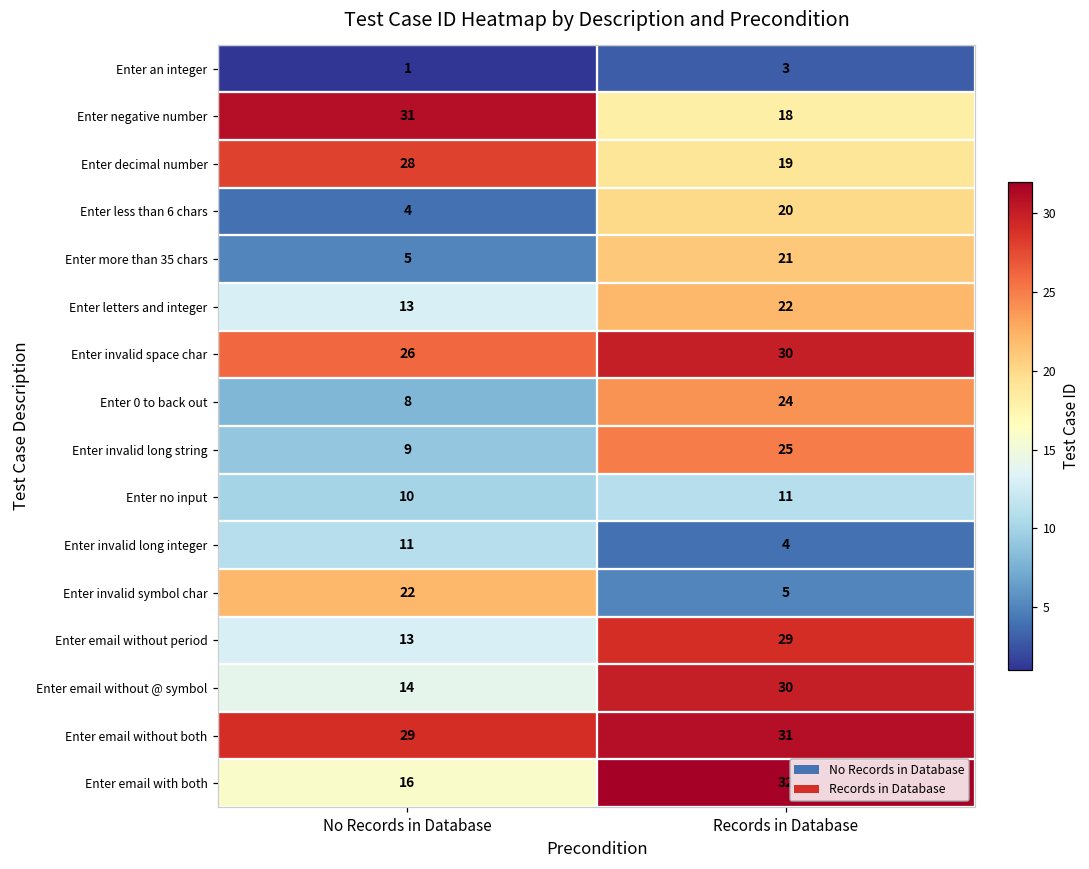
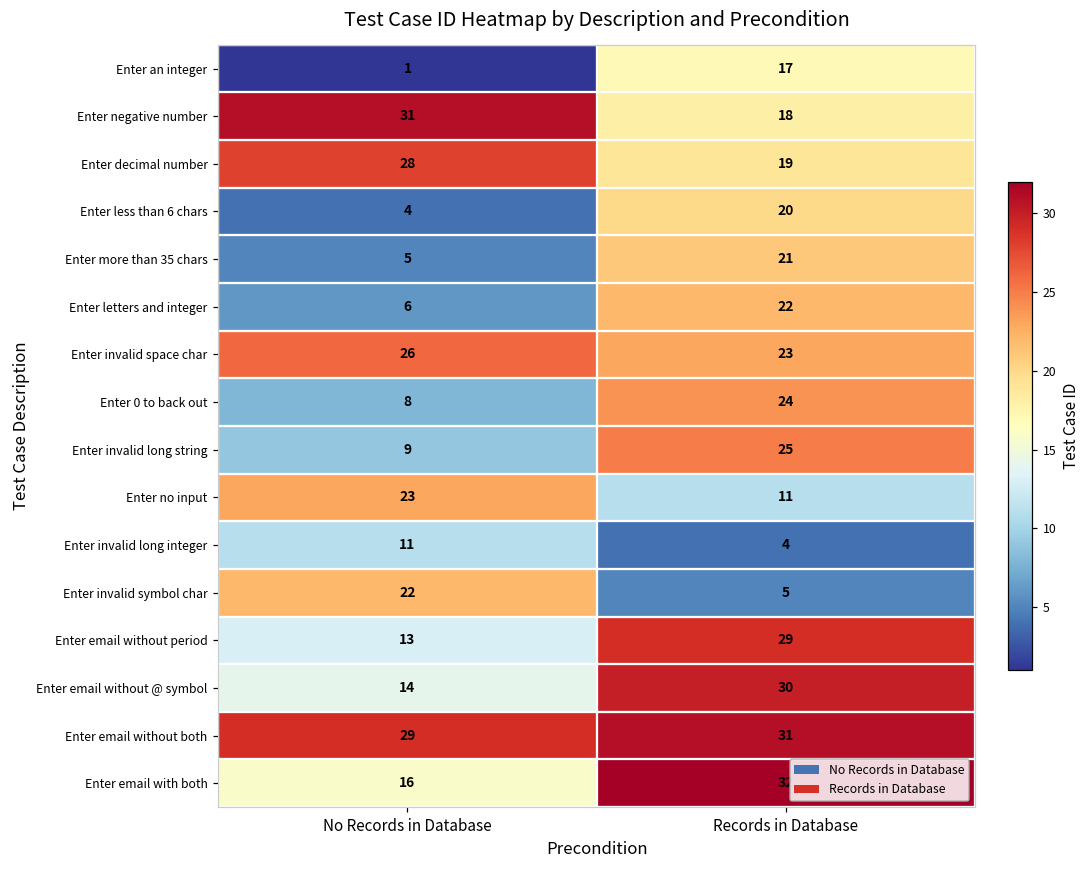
  {
    "Enter an integer": {
      "No Records in Database": 1,
-     "Records in Database": 3
+     "Records in Database": 17
    },
    "Enter negative number": {
      "No Records in Database": 31,
      "Records in Database": 18
    },
    "Enter decimal number": {
      "No Records in Database": 28,
      "Records in Database": 19
    },
    "Enter less than 6 chars": {
      "No Records in Database": 4,
      "Records in Database": 20
    },
    "Enter more than 35 chars": {
      "No Records in Database": 5,
      "Records in Database": 21
    },
    "Enter letters and integer": {
-     "No Records in Database": 13,
+     "No Records in Database": 6,
      "Records in Database": 22
    },
    "Enter invalid space char": {
      "No Records in Database": 26,
-     "Records in Database": 30
+     "Records in Database": 23
    },
    "Enter 0 to back out": {
      "No Records in Database": 8,
      "Records in Database": 24
    },
    "Enter invalid long string": {
      "No Records in Database": 9,
      "Records in Database": 25
    },
    "Enter no input": {
-     "No Records in Database": 10,
+     "No Records in Database": 23,
      "Records in Database": 11
    },
    "Enter invalid long integer": {
      "No Records in Database": 11,
      "Records in Database": 4
    },
    "Enter invalid symbol char": {
      "No Records in Database": 22,
      "Records in Database": 5
    },
    "Enter email without period": {
      "No Records in Database": 13,
      "Records in Database": 29
    },
    "Enter email without @ symbol": {
      "No Records in Database": 14,
      "Records in Database": 30
    },
    "Enter email without both": {
      "No Records in Database": 29,
      "Records in Database": 31
    },
    "Enter email with both": {
      "No Records in Database": 16
    }
  }
